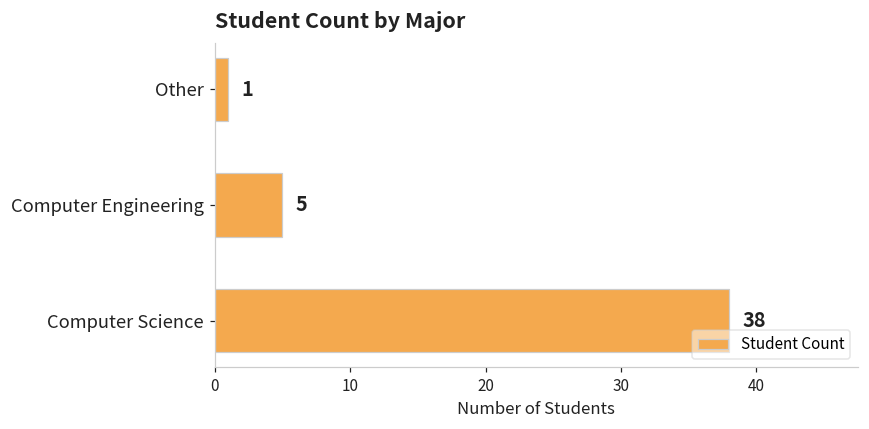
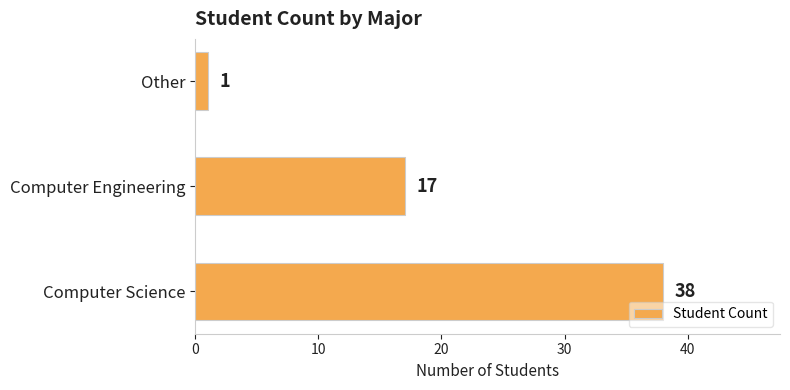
  {
    "Other": 1,
-   "Computer Engineering": 5,
+   "Computer Engineering": 17,
    "Computer Science": 38
  }
